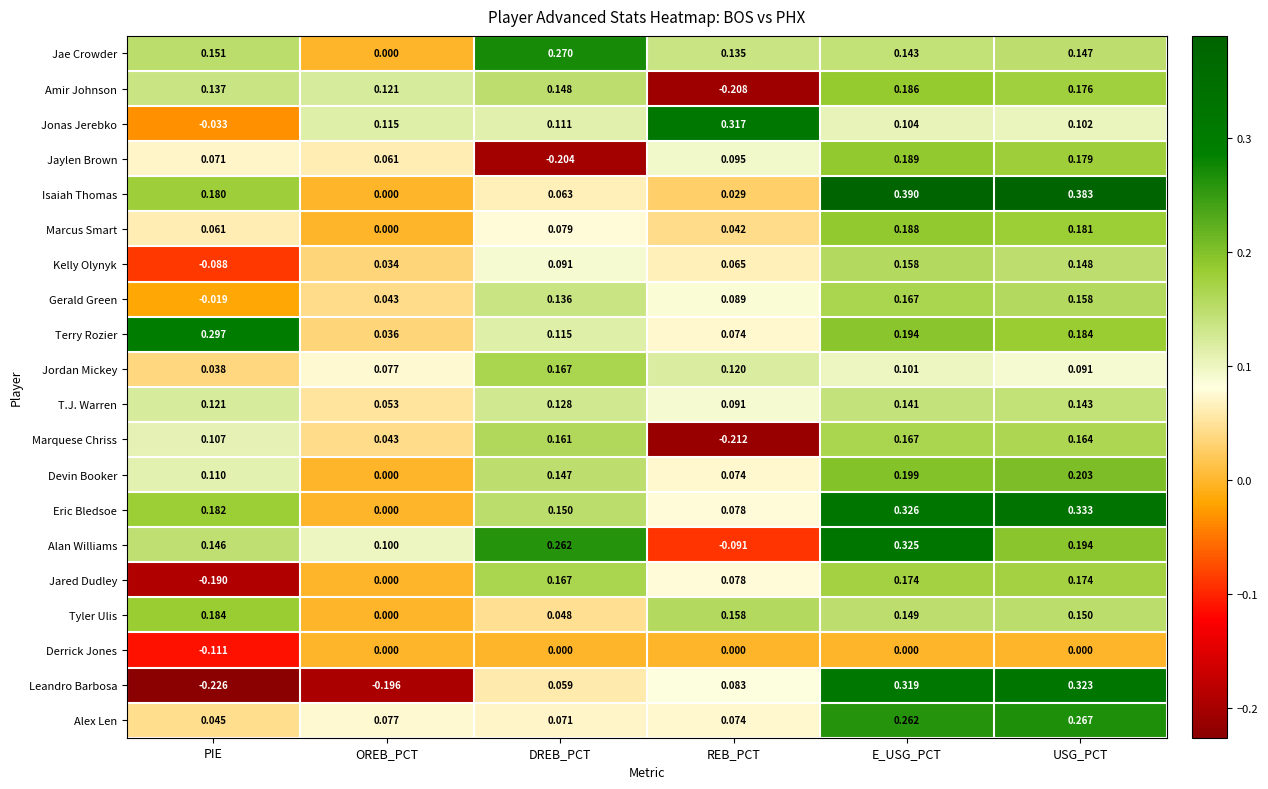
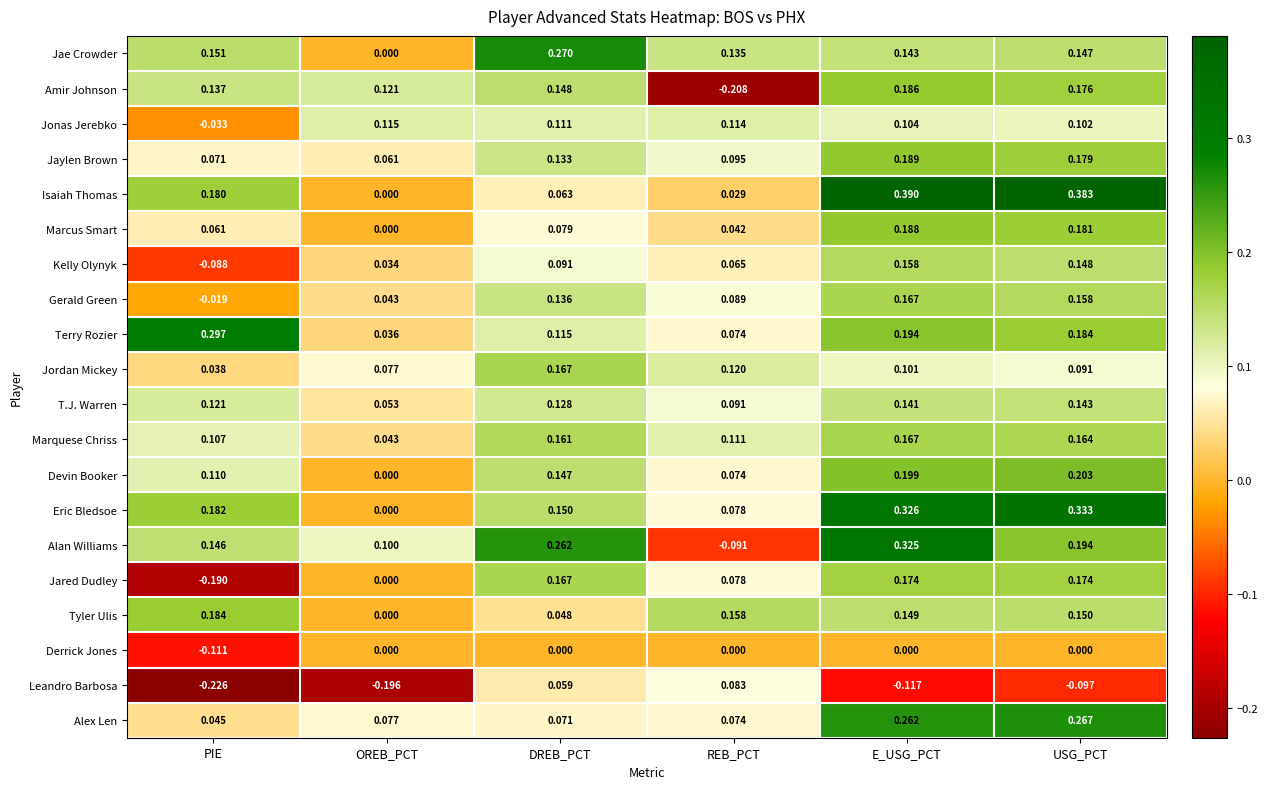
  {
    "Jae Crowder": {
      "PIE": 0.151,
      "OREB_PCT": 0.000,
      "DREB_PCT": 0.270,
      "REB_PCT": 0.135,
      "E_USG_PCT": 0.143,
      "USG_PCT": 0.147
    },
    "Amir Johnson": {
      "PIE": 0.137,
      "OREB_PCT": 0.121,
      "DREB_PCT": 0.148,
      "REB_PCT": -0.208,
      "E_USG_PCT": 0.186,
      "USG_PCT": 0.176
    },
    "Jonas Jerebko": {
      "PIE": -0.033,
      "OREB_PCT": 0.115,
      "DREB_PCT": 0.111,
-     "REB_PCT": 0.317,
+     "REB_PCT": 0.114,
      "E_USG_PCT": 0.104,
      "USG_PCT": 0.102
    },
    "Jaylen Brown": {
      "PIE": 0.071,
      "OREB_PCT": 0.061,
-     "DREB_PCT": -0.204,
+     "DREB_PCT": 0.133,
      "REB_PCT": 0.095,
      "E_USG_PCT": 0.189,
      "USG_PCT": 0.179
    },
    "Isaiah Thomas": {
      "PIE": 0.180,
      "OREB_PCT": 0.000,
      "DREB_PCT": 0.063,
      "REB_PCT": 0.029,
      "E_USG_PCT": 0.390,
      "USG_PCT": 0.383
    },
    "Marcus Smart": {
      "PIE": 0.061,
      "OREB_PCT": 0.000,
      "DREB_PCT": 0.079,
      "REB_PCT": 0.042,
      "E_USG_PCT": 0.188,
      "USG_PCT": 0.181
    },
    "Kelly Olynyk": {
      "PIE": -0.088,
      "OREB_PCT": 0.034,
      "DREB_PCT": 0.091,
      "REB_PCT": 0.065,
      "E_USG_PCT": 0.158,
      "USG_PCT": 0.148
    },
    "Gerald Green": {
      "PIE": -0.019,
      "OREB_PCT": 0.043,
      "DREB_PCT": 0.136,
      "REB_PCT": 0.089,
      "E_USG_PCT": 0.167,
      "USG_PCT": 0.158
    },
    "Terry Rozier": {
      "PIE": 0.297,
      "OREB_PCT": 0.036,
      "DREB_PCT": 0.115,
      "REB_PCT": 0.074,
      "E_USG_PCT": 0.194,
      "USG_PCT": 0.184
    },
    "Jordan Mickey": {
      "PIE": 0.038,
      "OREB_PCT": 0.077,
      "DREB_PCT": 0.167,
      "REB_PCT": 0.120,
      "E_USG_PCT": 0.101,
      "USG_PCT": 0.091
    },
    "T.J. Warren": {
      "PIE": 0.121,
      "OREB_PCT": 0.053,
      "DREB_PCT": 0.128,
      "REB_PCT": 0.091,
      "E_USG_PCT": 0.141,
      "USG_PCT": 0.143
    },
    "Marquese Chriss": {
      "PIE": 0.107,
      "OREB_PCT": 0.043,
      "DREB_PCT": 0.161,
-     "REB_PCT": -0.212,
+     "REB_PCT": 0.111,
      "E_USG_PCT": 0.167,
      "USG_PCT": 0.164
    },
    "Devin Booker": {
      "PIE": 0.110,
      "OREB_PCT": 0.000,
      "DREB_PCT": 0.147,
      "REB_PCT": 0.074,
      "E_USG_PCT": 0.199,
      "USG_PCT": 0.203
    },
    "Eric Bledsoe": {
      "PIE": 0.182,
      "OREB_PCT": 0.000,
      "DREB_PCT": 0.150,
      "REB_PCT": 0.078,
      "E_USG_PCT": 0.326,
      "USG_PCT": 0.333
    },
    "Alan Williams": {
      "PIE": 0.146,
      "OREB_PCT": 0.100,
      "DREB_PCT": 0.262,
      "REB_PCT": -0.091,
      "E_USG_PCT": 0.325,
      "USG_PCT": 0.194
    },
    "Jared Dudley": {
      "PIE": -0.190,
      "OREB_PCT": 0.000,
      "DREB_PCT": 0.167,
      "REB_PCT": 0.078,
      "E_USG_PCT": 0.174,
      "USG_PCT": 0.174
    },
    "Tyler Ulis": {
      "PIE": 0.184,
      "OREB_PCT": 0.000,
      "DREB_PCT": 0.048,
      "REB_PCT": 0.158,
      "E_USG_PCT": 0.149,
      "USG_PCT": 0.150
    },
    "Derrick Jones": {
      "PIE": -0.111,
      "OREB_PCT": 0.000,
      "DREB_PCT": 0.000,
      "REB_PCT": 0.000,
      "E_USG_PCT": 0.000,
      "USG_PCT": 0.000
    },
    "Leandro Barbosa": {
      "PIE": -0.226,
      "OREB_PCT": -0.196,
      "DREB_PCT": 0.059,
      "REB_PCT": 0.083,
-     "E_USG_PCT": 0.319,
-     "USG_PCT": 0.323
+     "E_USG_PCT": -0.117,
+     "USG_PCT": -0.097
    },
    "Alex Len": {
      "PIE": 0.045,
      "OREB_PCT": 0.077,
      "DREB_PCT": 0.071,
      "REB_PCT": 0.074,
      "E_USG_PCT": 0.262,
      "USG_PCT": 0.267
    }
  }
